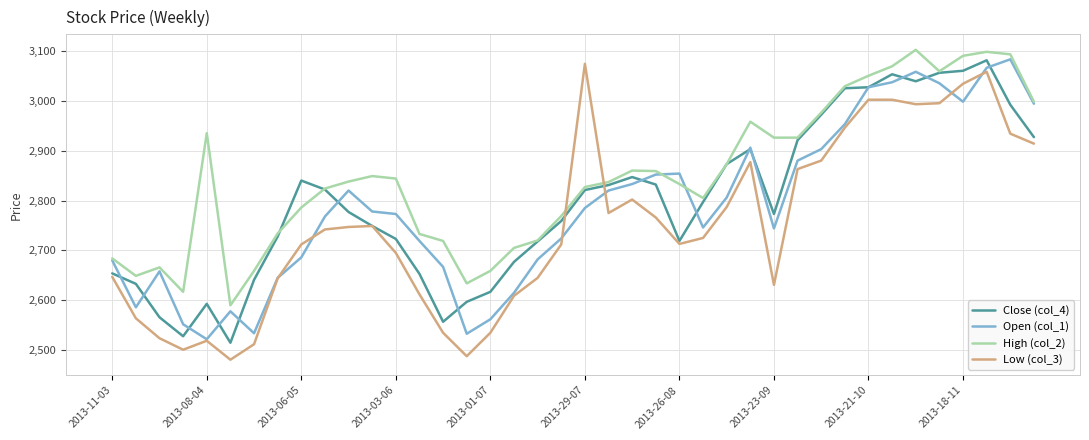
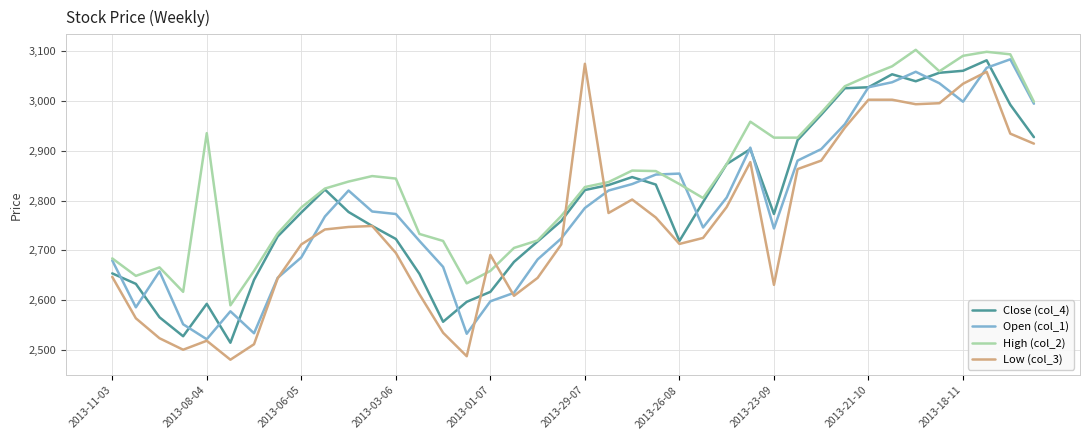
  {
    "Close (col_4)": {
      "2013-11-03": "2,650",
      "2013-08-04": "2,590",
-     "2013-06-05": "2,840",
+     "2013-06-05": "2,780",
      "2013-03-06": "2,720",
      "2013-01-07": "2,620",
      "2013-29-07": "2,820",
      "2013-26-08": "2,720",
      "2013-23-09": "2,770",
      "2013-18-11": "3,060"
    },
    "Open (col_1)": {
      "2013-06-05": "2,690",
      "2013-03-06": "2,770",
-     "2013-01-07": "2,560",
+     "2013-01-07": "2,600",
      "2013-29-07": "2,790",
      "2013-26-08": "2,850",
      "2013-23-09": "2,740",
      "2013-18-11": "3,000"
    },
    "High (col_2)": {
      "2013-08-04": "2,940",
      "2013-06-05": "2,790",
      "2013-03-06": "2,840",
      "2013-01-07": "2,660",
      "2013-29-07": "2,830",
      "2013-26-08": "2,830",
      "2013-23-09": "2,930",
      "2013-21-10": "3,050",
      "2013-18-11": "3,090"
    },
    "Low (col_3)": {
      "2013-11-03": "2,650",
      "2013-06-05": "2,710",
      "2013-03-06": "2,700",
-     "2013-01-07": "2,540",
+     "2013-01-07": "2,690",
      "2013-29-07": "3,070",
      "2013-26-08": "2,710",
      "2013-23-09": "2,630",
      "2013-21-10": "3,000",
      "2013-18-11": "3,030"
    }
  }
